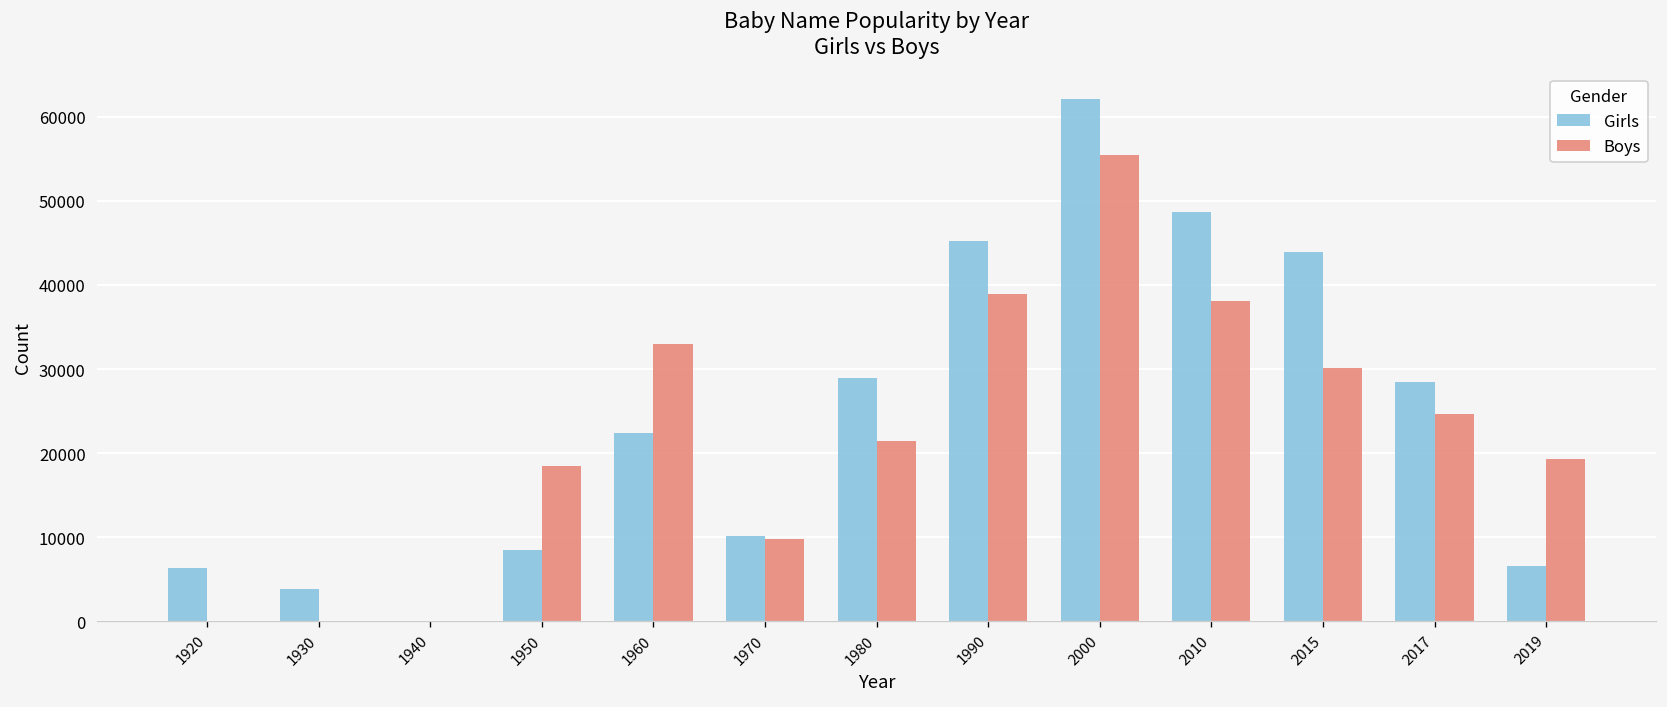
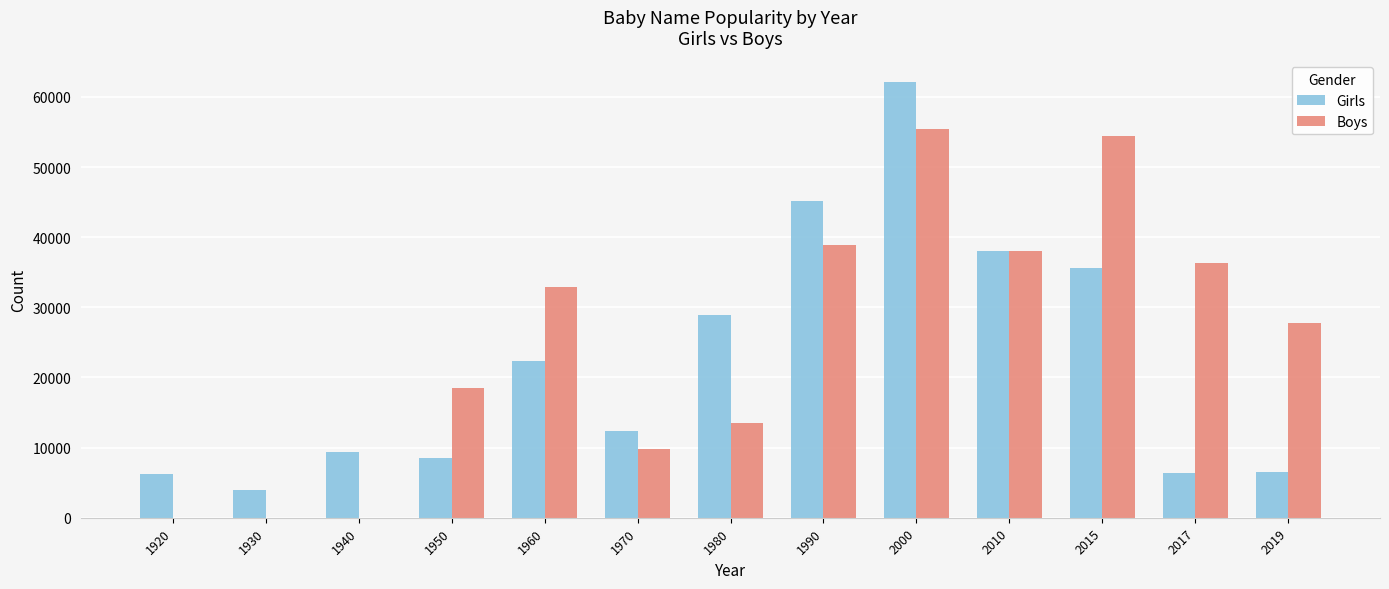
  {
    "Girls": {
      "1920": 6000,
      "1930": 4000,
-     "1940": 0,
+     "1940": 9000,
      "1950": 8000,
      "1960": 22000,
-     "1970": 10000,
+     "1970": 12000,
      "1980": 29000,
      "1990": 45000,
      "2000": 62000,
-     "2010": 49000,
-     "2015": 44000,
-     "2017": 28000,
+     "2010": 38000,
+     "2015": 36000,
+     "2017": 6000,
      "2019": 7000
    },
    "Boys": {
      "1920": 0,
      "1930": 0,
      "1940": 0,
      "1950": 19000,
      "1960": 33000,
      "1970": 10000,
-     "1980": 22000,
+     "1980": 14000,
      "1990": 39000,
      "2000": 55000,
      "2010": 38000,
-     "2015": 30000,
-     "2017": 25000,
-     "2019": 19000
+     "2015": 54000,
+     "2017": 36000,
+     "2019": 28000
    }
  }
